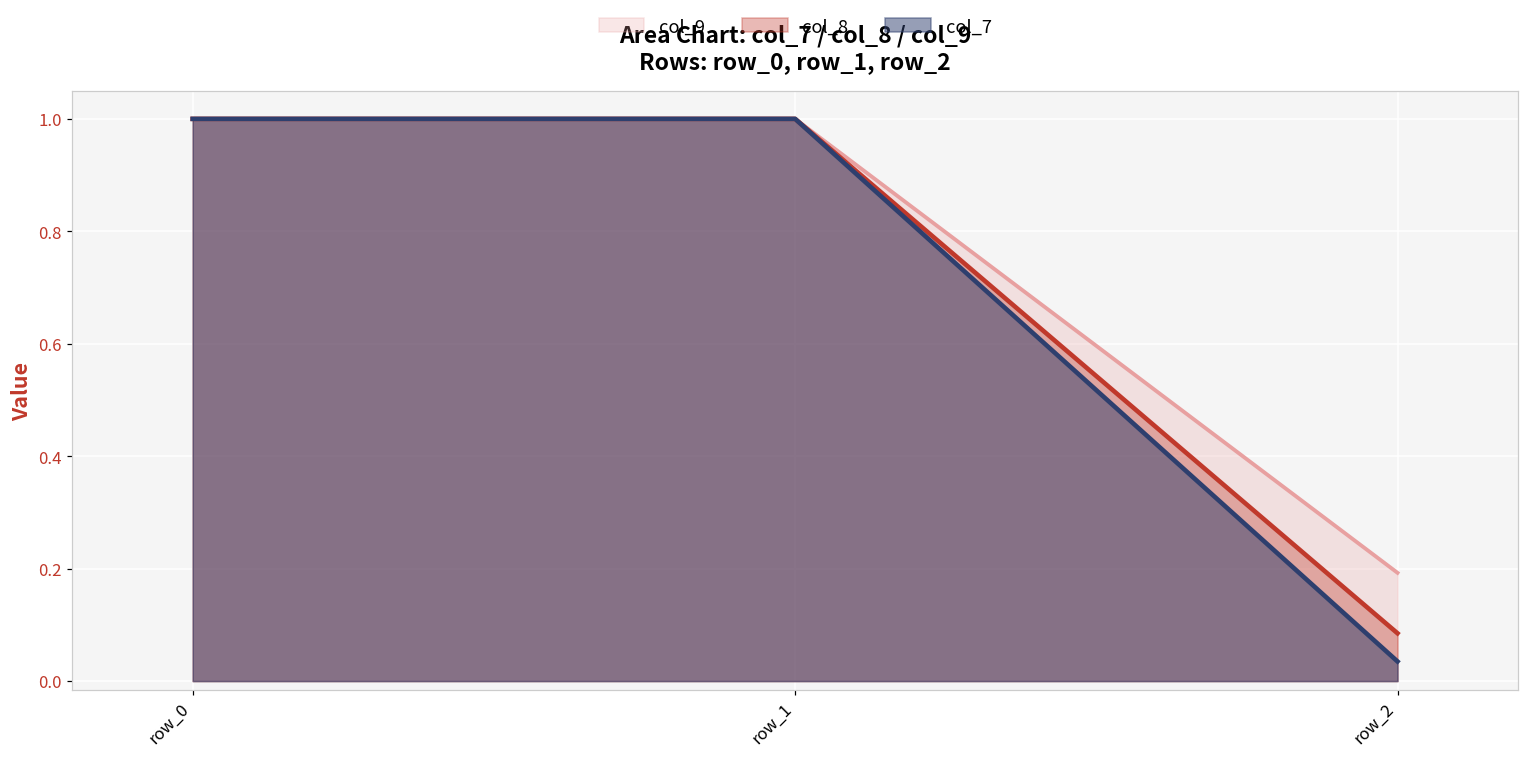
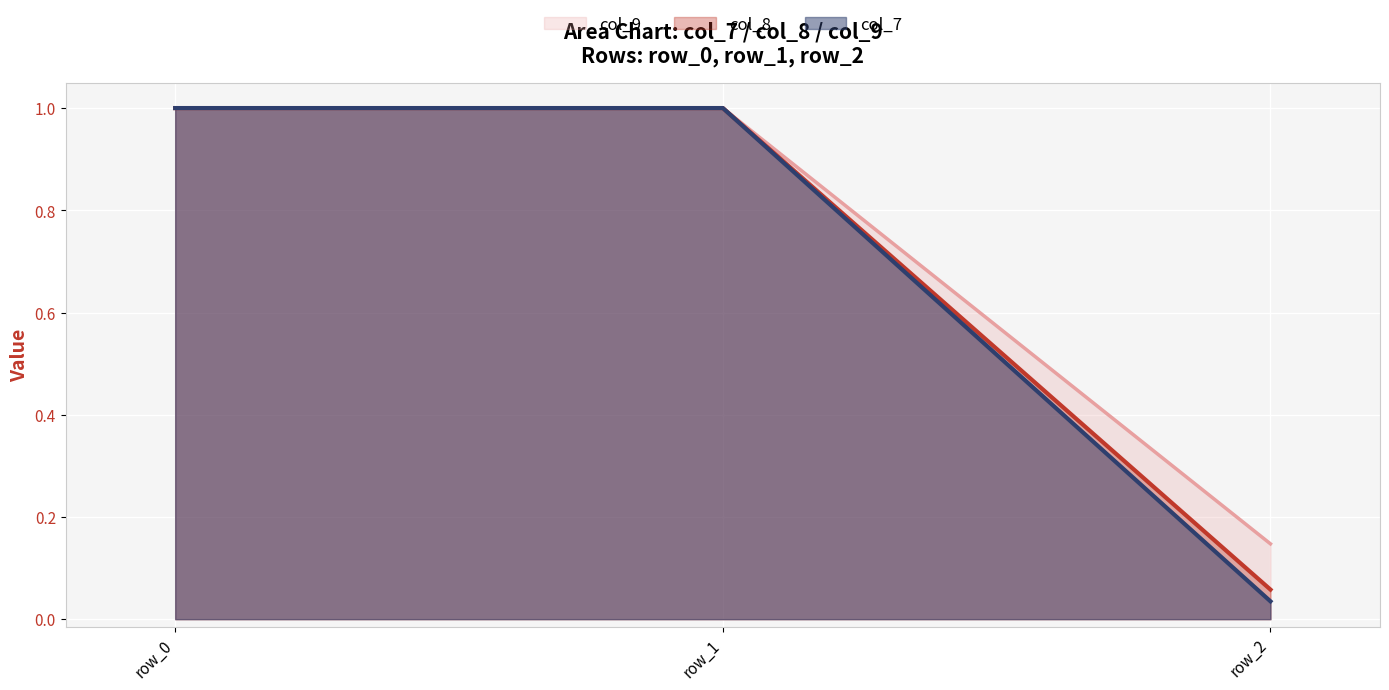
  {
    "col_9": {
-     "row_2": 0.19
+     "row_2": 0.15
    },
    "col_8": {
-     "row_2": 0.09
+     "row_2": 0.06
    },
    "col_7": {
      "row_2": 0.03
    }
  }
